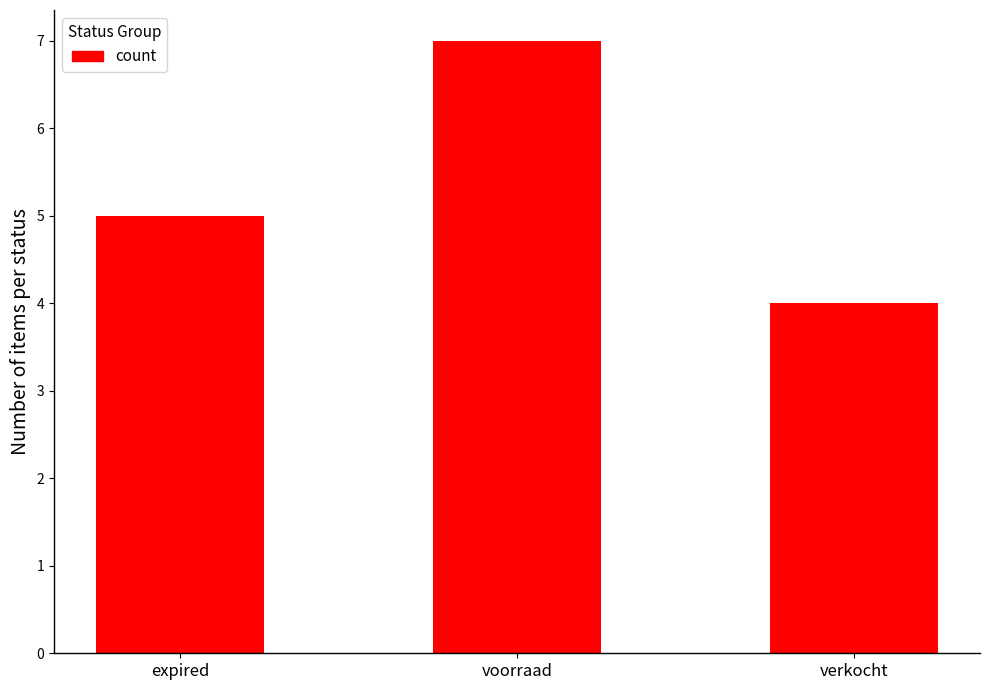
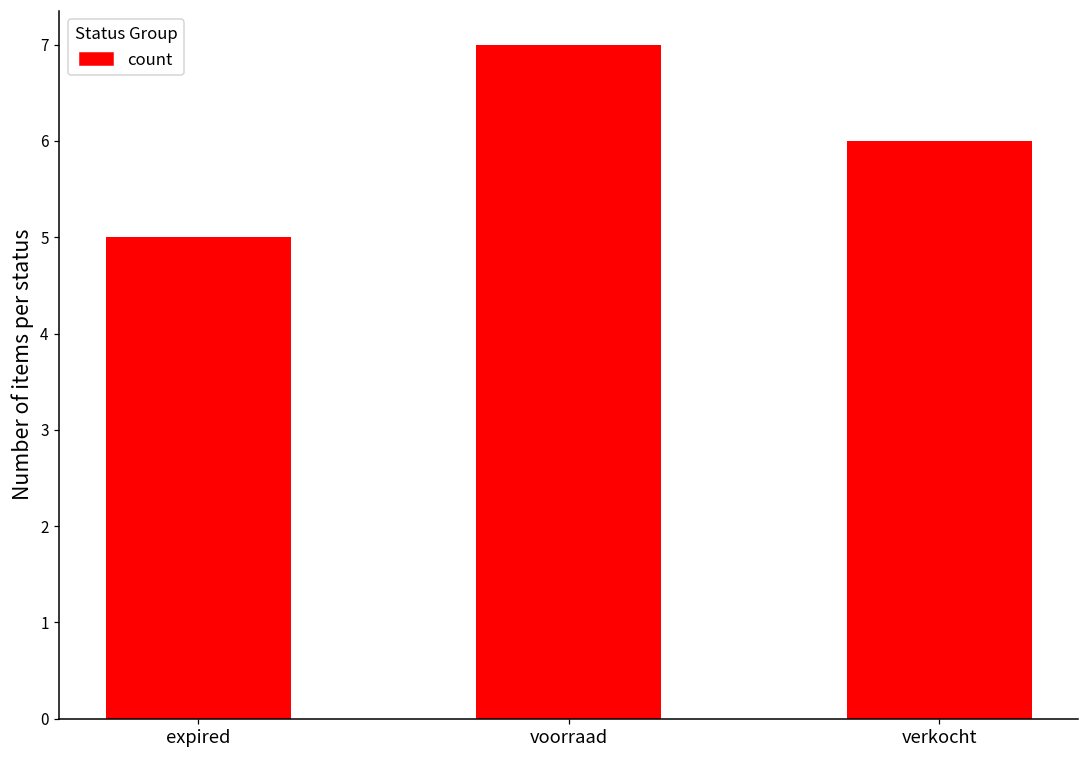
  {
    "expired": 5,
    "voorraad": 7,
-   "verkocht": 4
+   "verkocht": 6
  }
